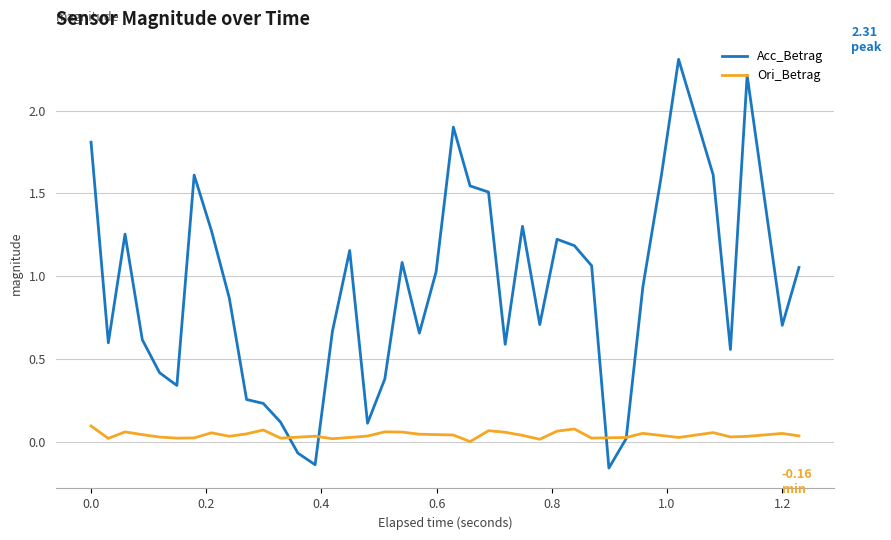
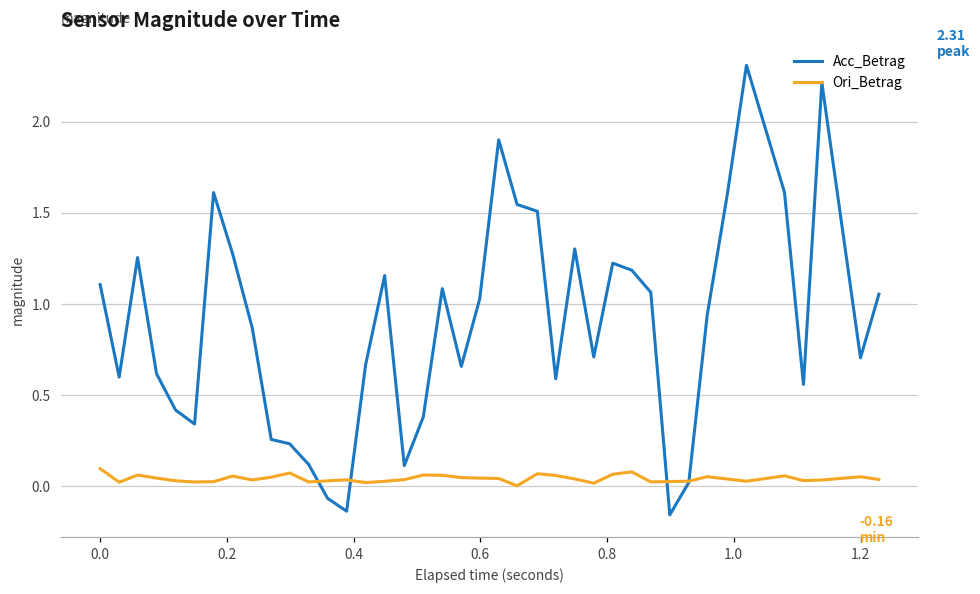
  {
    "Acc_Betrag": {
-     "0.0": 1.81,
+     "0.0": 1.11,
      "1.2": 0.70
    },
    "Ori_Betrag": {
      "0.0": 0.10,
      "1.2": 0.05
    }
  }
